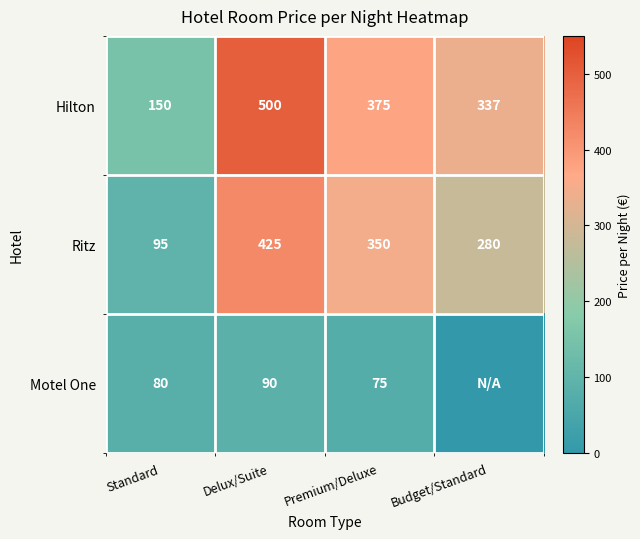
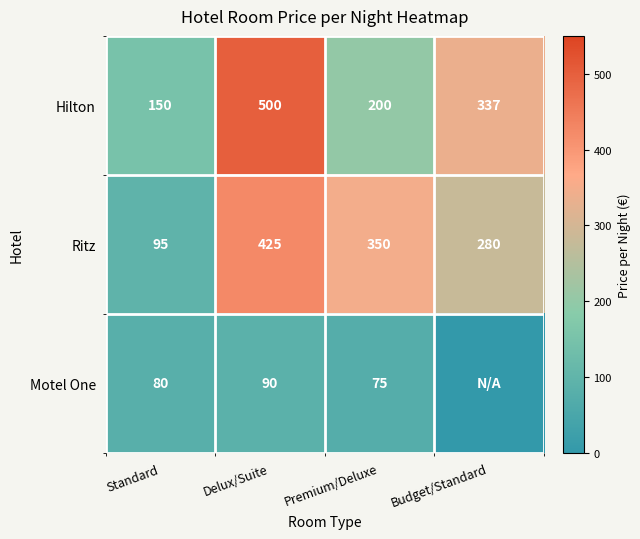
  {
    "Hilton": {
      "Standard": 150,
      "Delux/Suite": 500,
-     "Premium/Deluxe": 375,
+     "Premium/Deluxe": 200,
      "Budget/Standard": 337
    },
    "Ritz": {
      "Standard": 95,
      "Delux/Suite": 425,
      "Premium/Deluxe": 350,
      "Budget/Standard": 280
    },
    "Motel One": {
      "Standard": 80,
      "Delux/Suite": 90,
      "Premium/Deluxe": 75
    }
  }
